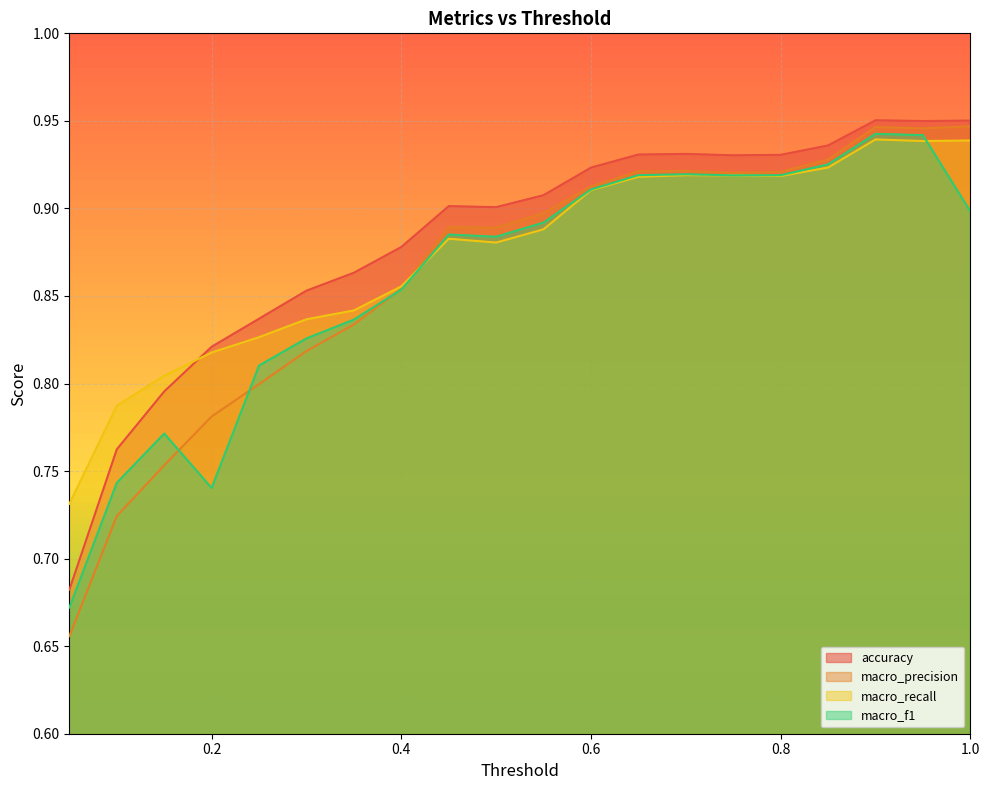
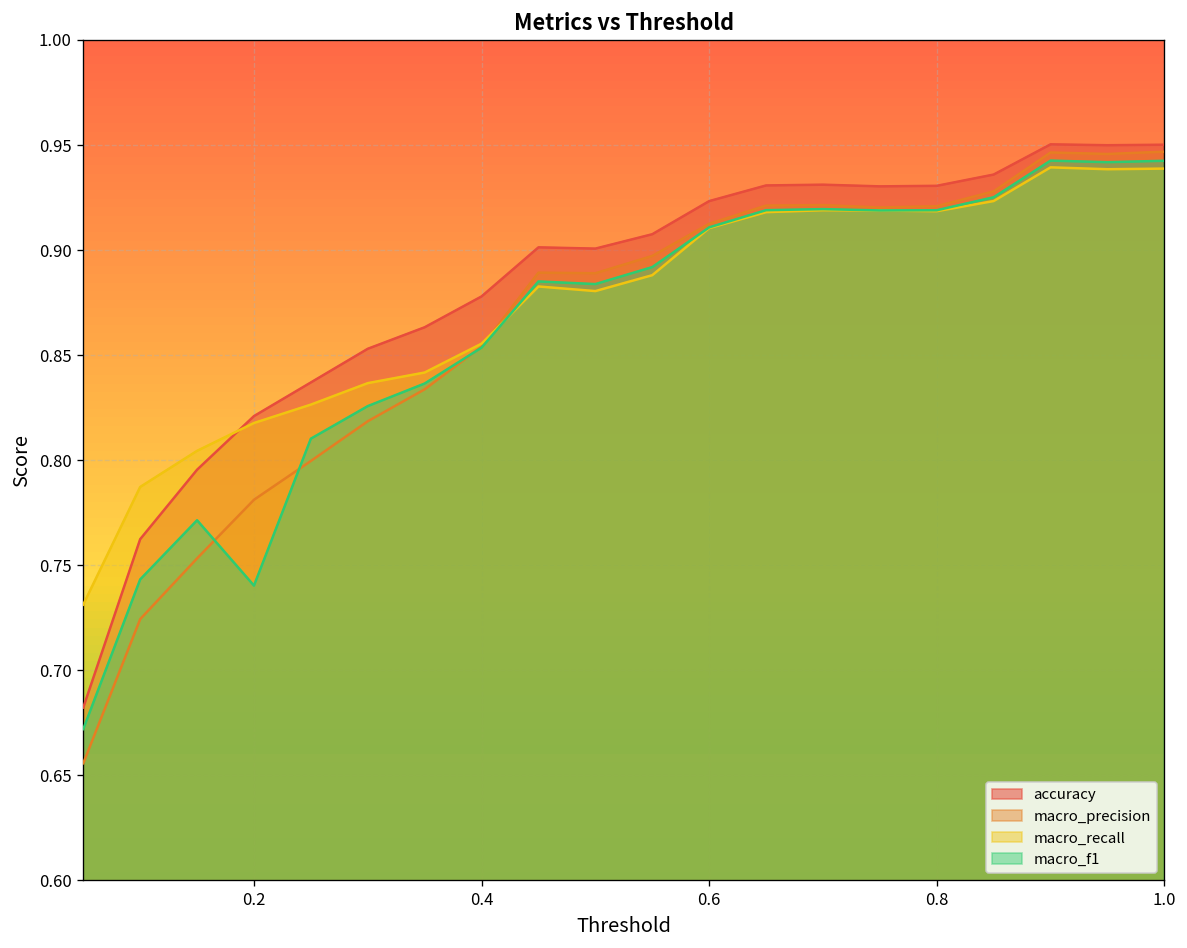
  {
    "macro_f1": {
      "0.2": 0.740,
-     "1.0": 0.898
+     "1.0": 0.943
    }
  }
